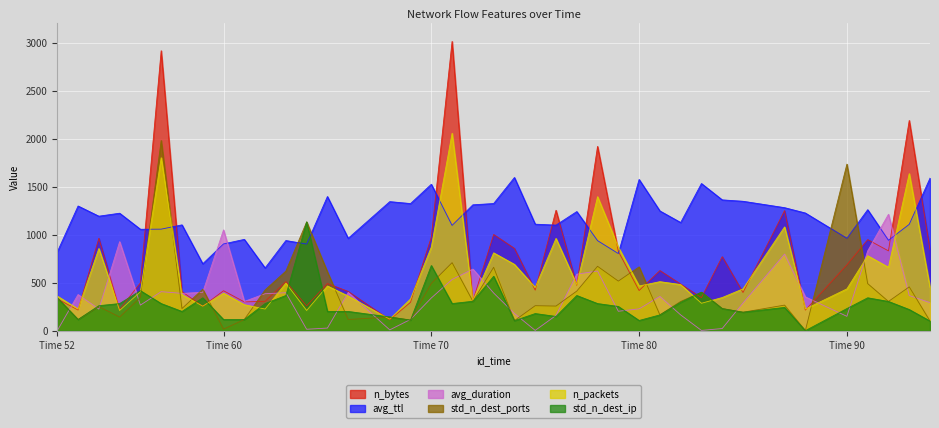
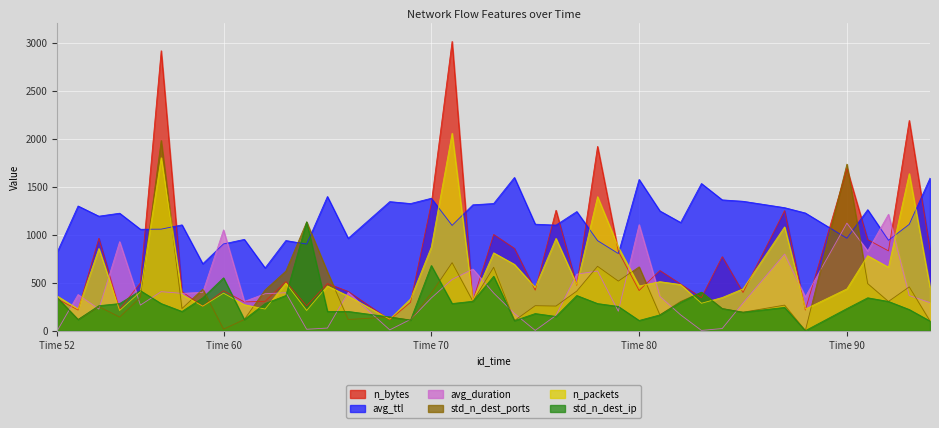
  {
    "n_bytes": {
-     "Time 70": 1000,
+     "Time 70": 1300,
      "Time 80": 400,
-     "Time 90": 700
+     "Time 90": 1700
    },
    "avg_ttl": {
      "Time 52": 800,
      "Time 60": 900,
-     "Time 70": 1500,
+     "Time 70": 1400,
      "Time 80": 1600,
      "Time 90": 1000
    },
    "avg_duration": {
      "Time 52": 0,
      "Time 60": 1000,
      "Time 70": 300,
-     "Time 80": 200,
-     "Time 90": 100
+     "Time 80": 1100,
+     "Time 90": 1100
    },
    "std_n_dest_ports": {
      "Time 60": 0,
-     "Time 70": 500,
+     "Time 70": 400,
      "Time 80": 700,
      "Time 90": 1700
    },
    "n_packets": {
      "Time 70": 900,
      "Time 80": 500,
      "Time 90": 400
    },
    "std_n_dest_ip": {
-     "Time 60": 100,
+     "Time 60": 600,
      "Time 70": 700,
      "Time 80": 100,
      "Time 90": 200
    }
  }
